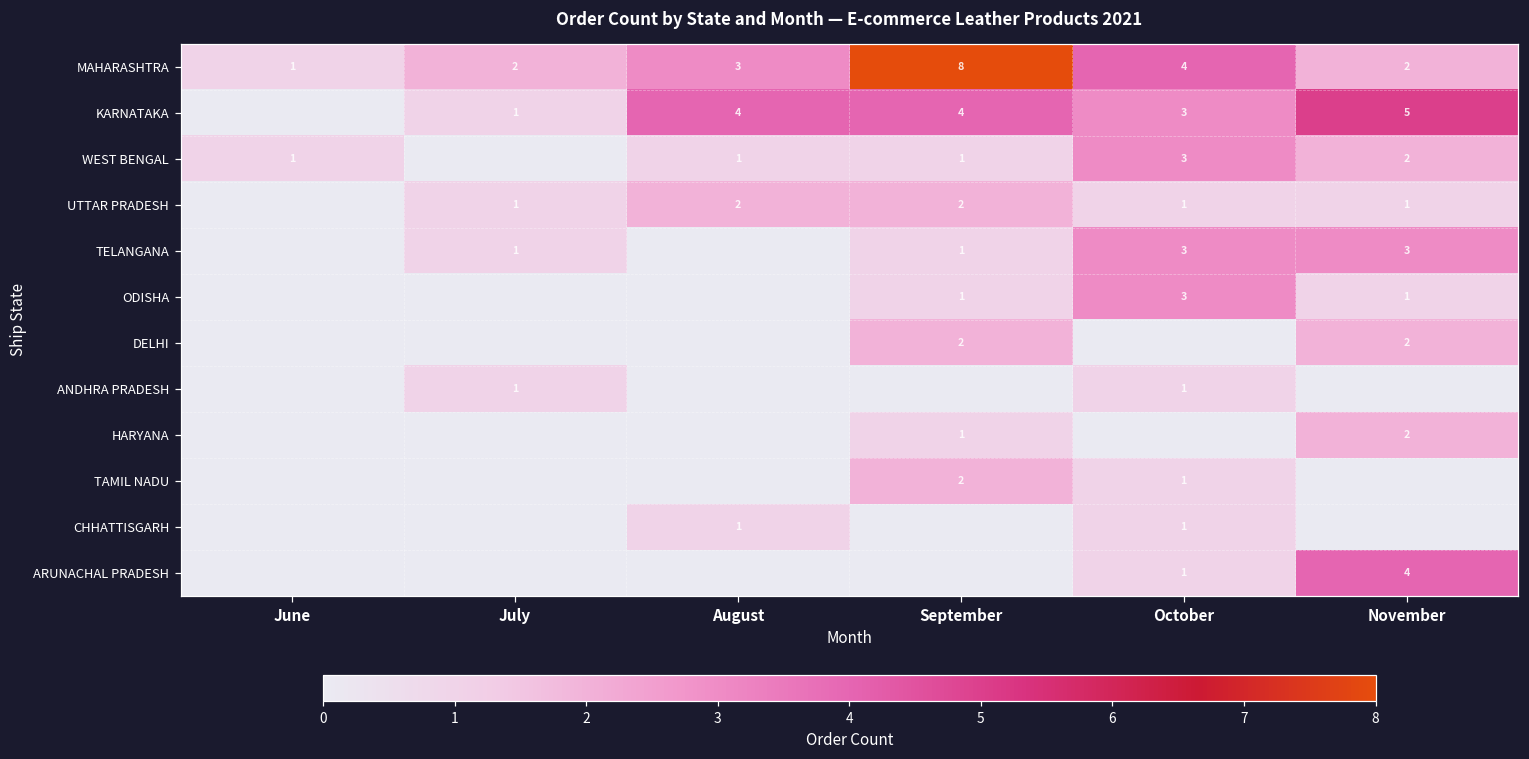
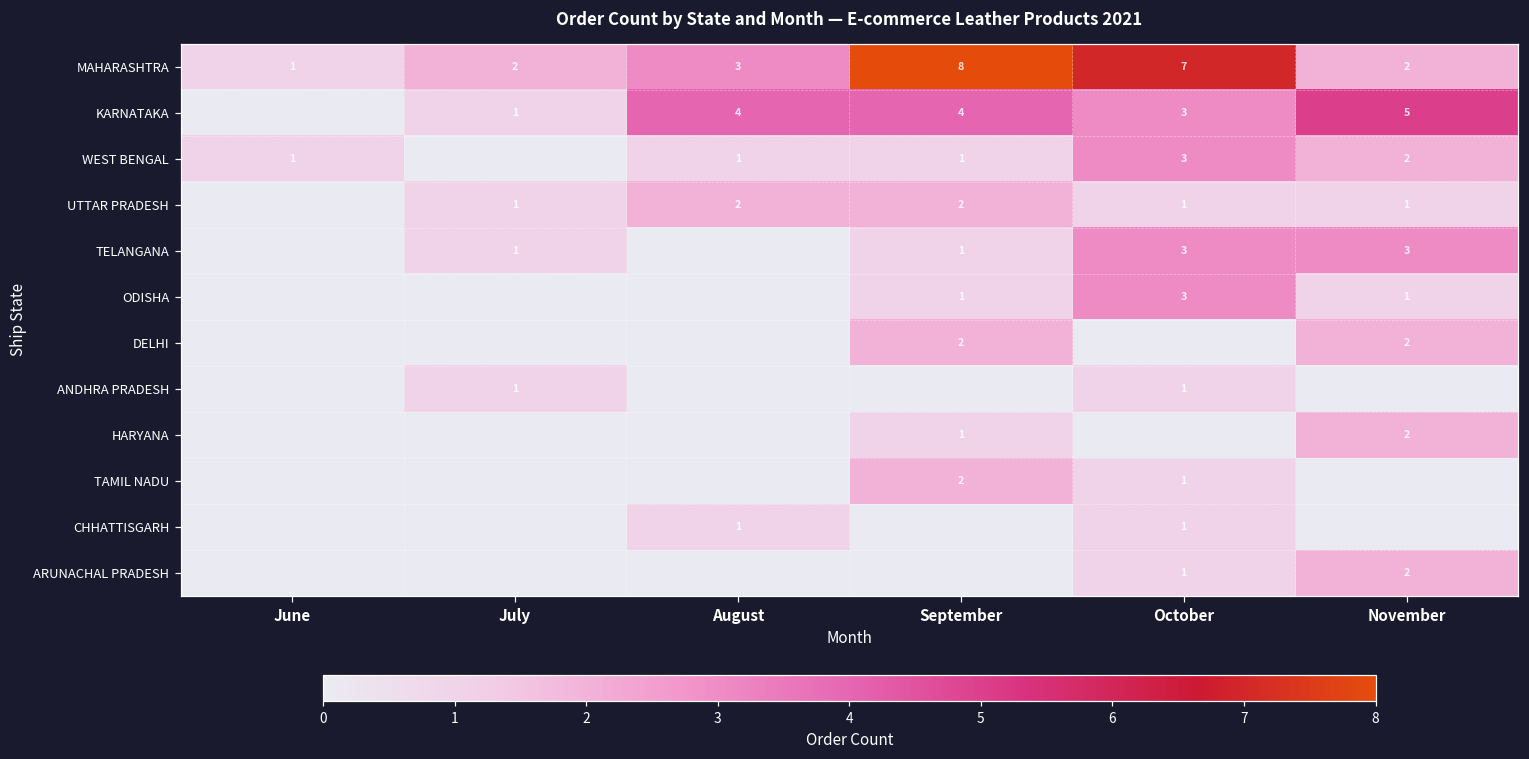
  {
    "MAHARASHTRA": {
      "July": 2,
      "August": 3,
      "September": 8,
-     "October": 4,
+     "October": 7,
      "November": 2
    },
    "KARNATAKA": {
      "August": 4,
      "September": 4,
      "October": 3,
      "November": 5
    },
    "WEST BENGAL": {
      "October": 3,
      "November": 2
    },
    "UTTAR PRADESH": {
      "August": 2,
      "September": 2
    },
    "TELANGANA": {
      "October": 3,
      "November": 3
    },
    "ODISHA": {
      "October": 3
    },
    "DELHI": {
      "September": 2,
      "November": 2
    },
    "HARYANA": {
      "November": 2
    },
    "TAMIL NADU": {
      "September": 2
    },
    "ARUNACHAL PRADESH": {
-     "November": 4
+     "November": 2
    }
  }
